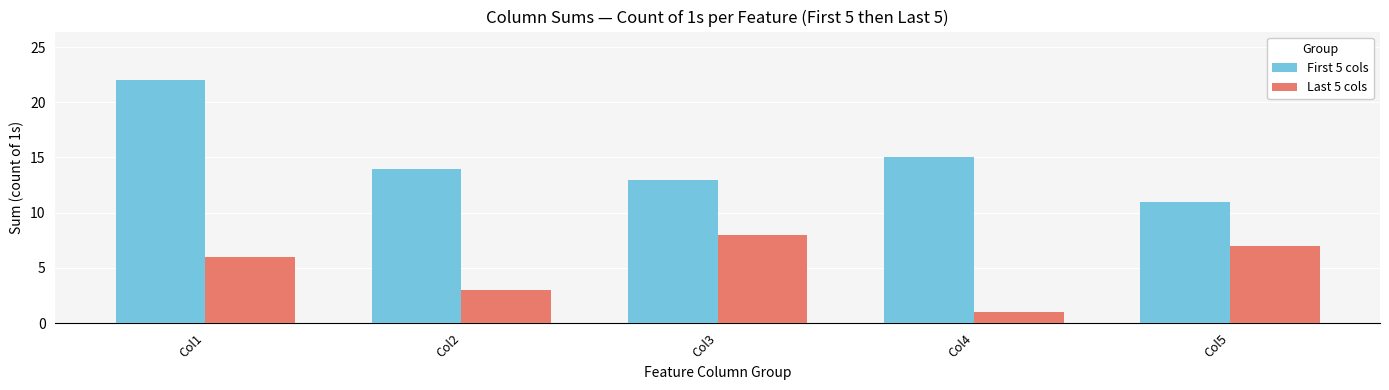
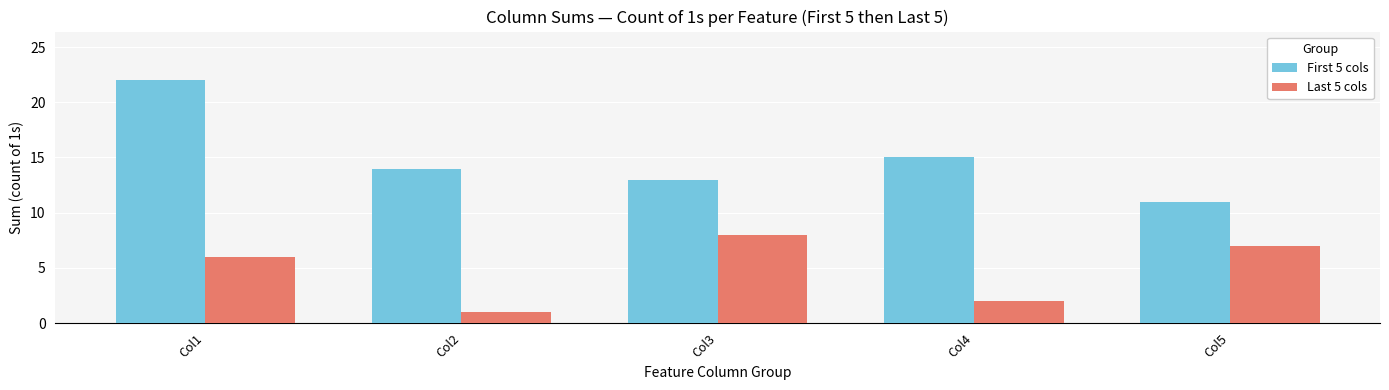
  {
    "First 5 cols": {
      "Col1": 22,
      "Col2": 14,
      "Col3": 13,
      "Col4": 15,
      "Col5": 11
    },
    "Last 5 cols": {
      "Col1": 6,
-     "Col2": 3,
+     "Col2": 1,
      "Col3": 8,
-     "Col4": 1,
+     "Col4": 2,
      "Col5": 7
    }
  }
